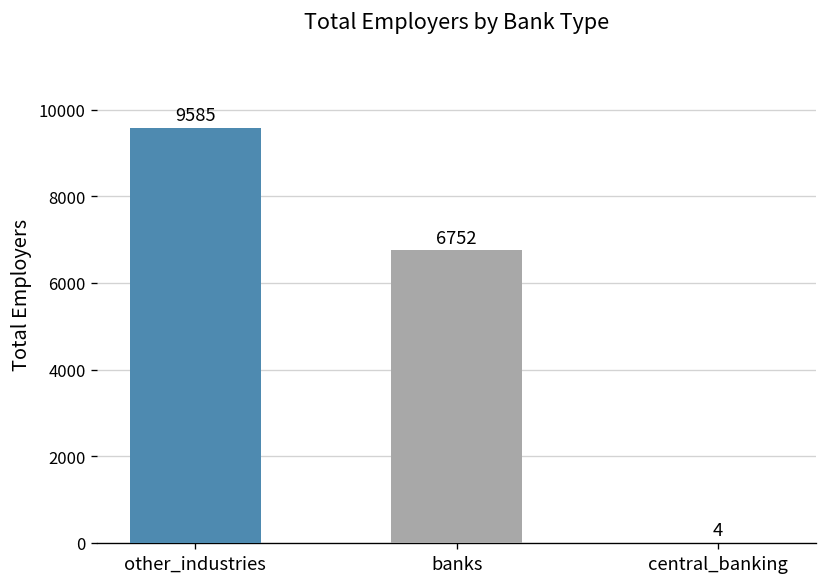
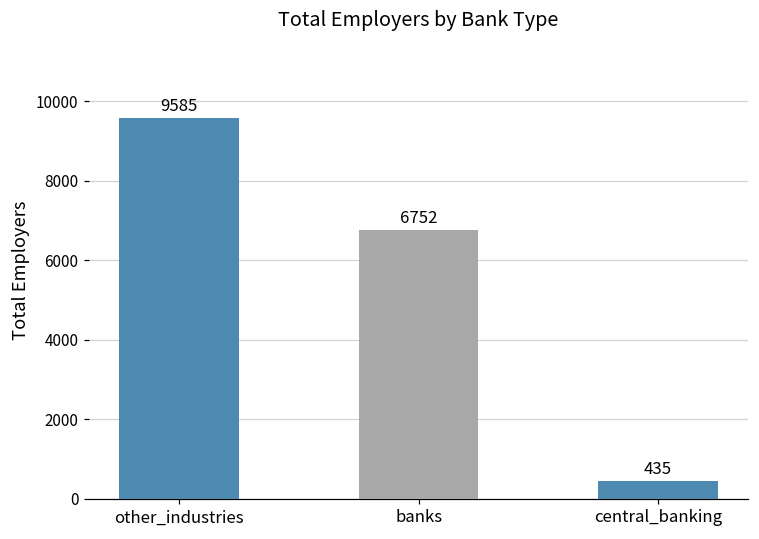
  {
    "other_industries": 9585,
    "banks": 6752,
-   "central_banking": 4
+   "central_banking": 435
  }
